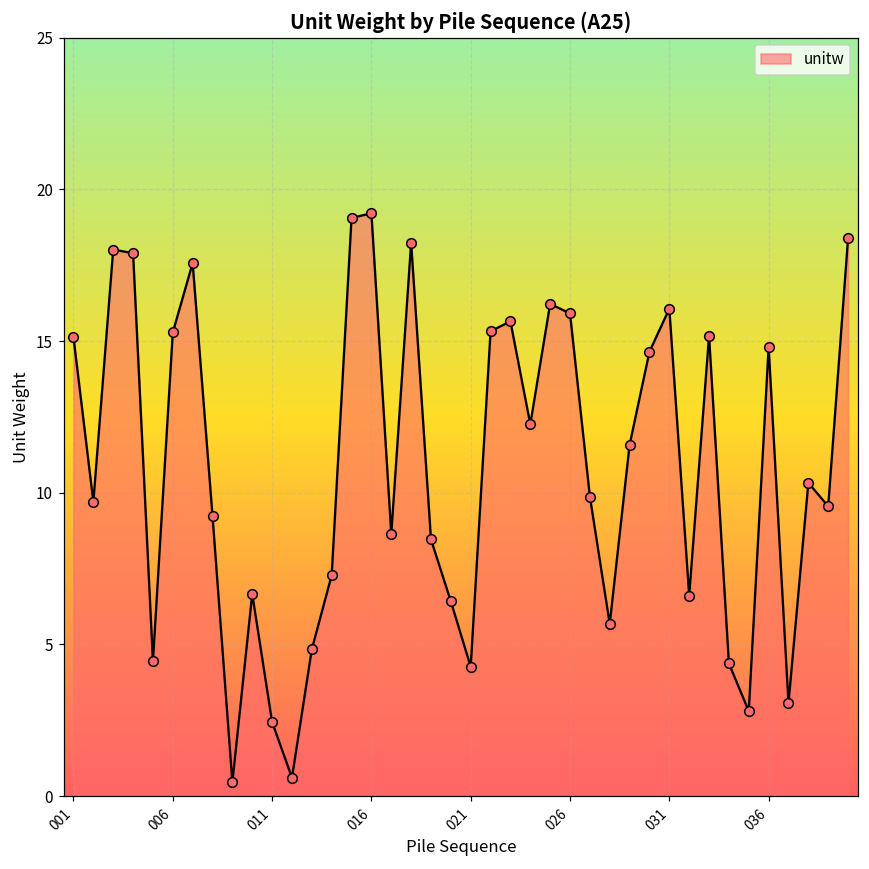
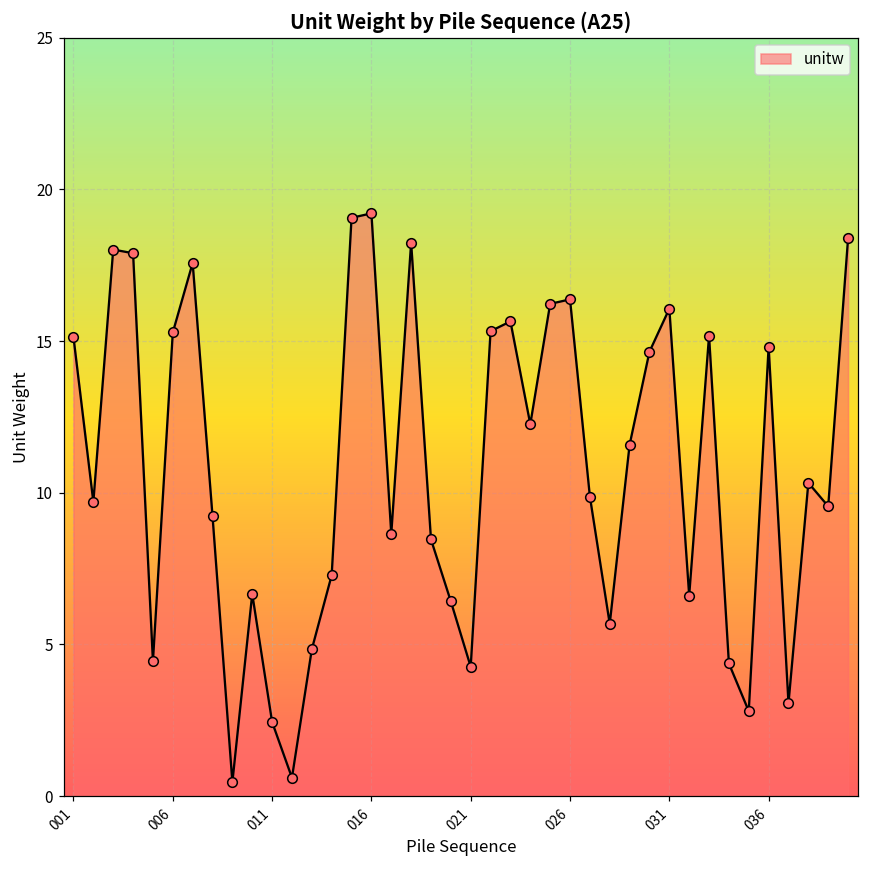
  {
    "001": 15.1,
    "006": 15.3,
    "011": 2.4,
    "016": 19.2,
    "021": 4.3,
-   "026": 15.9,
+   "026": 16.4,
    "031": 16.1,
    "036": 14.8
  }
